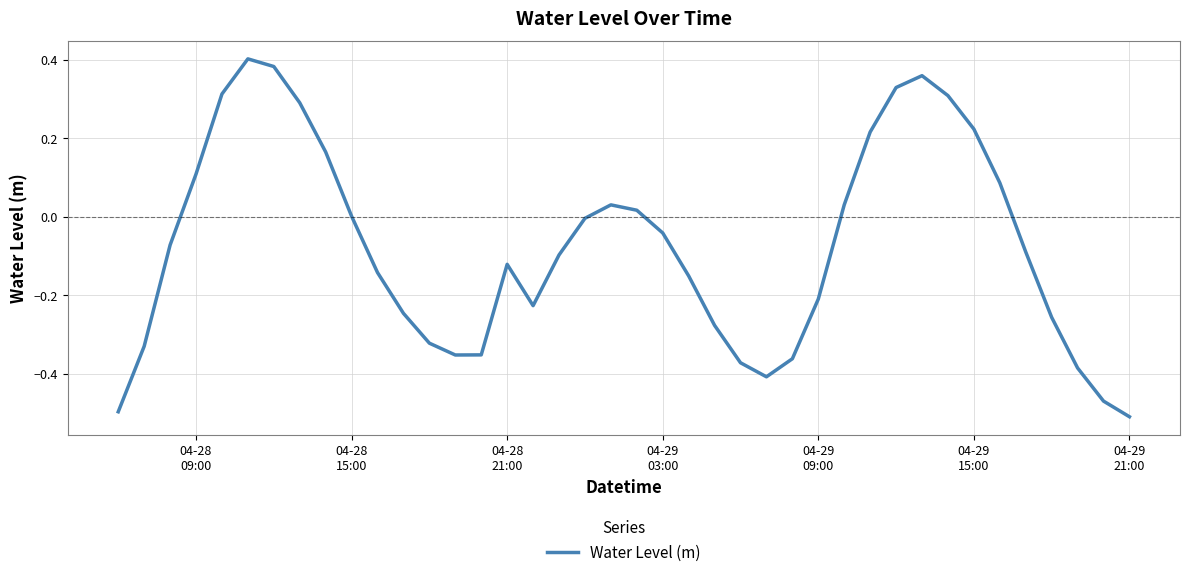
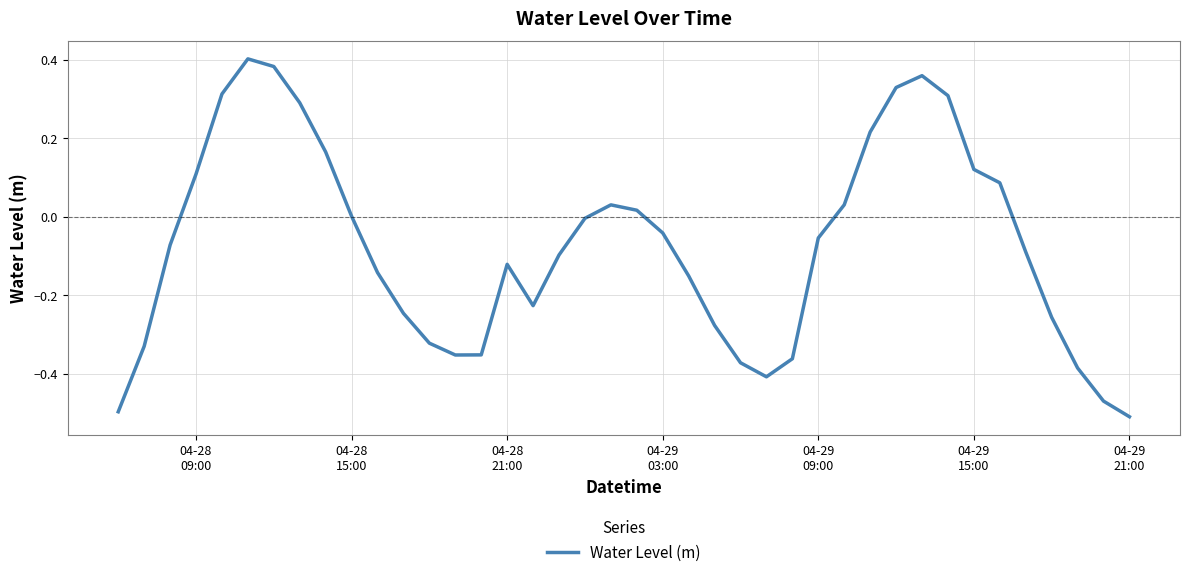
  {
    "04-28 09:00": 0.11,
    "04-28 15:00": 0.00,
    "04-28 21:00": -0.12,
    "04-29 03:00": -0.04,
-   "04-29 09:00": -0.21,
-   "04-29 15:00": 0.22,
+   "04-29 09:00": -0.05,
+   "04-29 15:00": 0.12,
    "04-29 21:00": -0.51
  }
